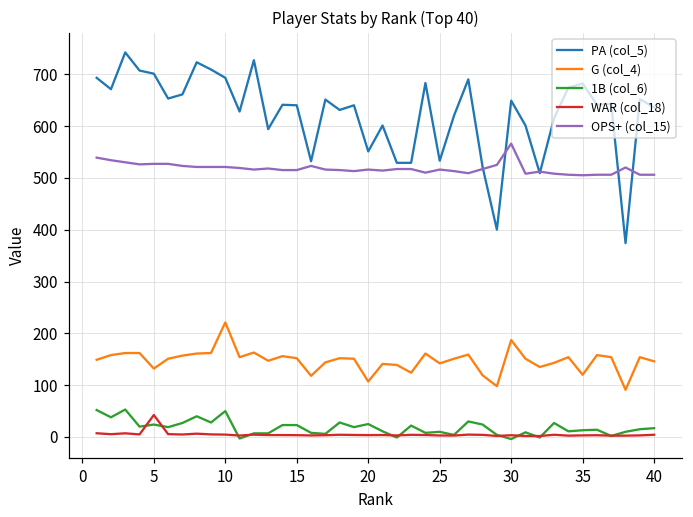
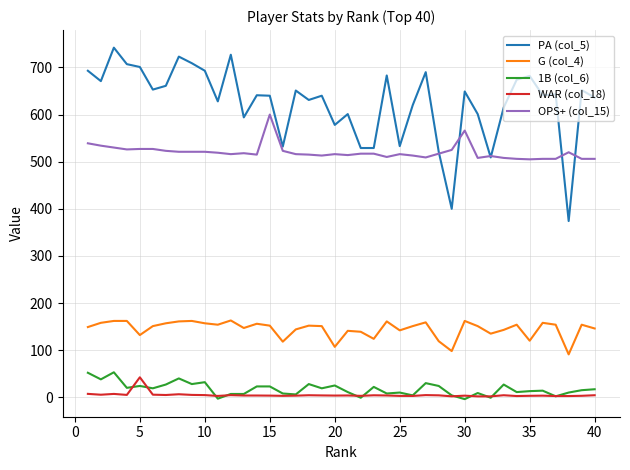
  {
    "PA (col_5)": {
      "5": 700,
      "10": 690,
      "15": 640,
-     "20": 550,
+     "20": 580,
      "25": 530,
      "30": 650
    },
    "G (col_4)": {
      "5": 130,
-     "10": 220,
+     "10": 160,
      "15": 150,
      "20": 110,
      "25": 140,
-     "30": 190,
+     "30": 160,
      "35": 120,
      "40": 150
    },
    "1B (col_6)": {
      "5": 20,
-     "10": 50,
+     "10": 30,
      "15": 20,
      "20": 30,
      "25": 10,
      "30": 0,
      "35": 10,
      "40": 20
    },
    "WAR (col_18)": {
      "5": 40,
      "10": 0,
      "15": 0,
      "20": 0,
      "25": 0,
      "30": 0,
      "35": 0,
      "40": 0
    },
    "OPS+ (col_15)": {
      "5": 530,
      "10": 520,
-     "15": 520,
+     "15": 600,
      "20": 520,
      "25": 520,
      "30": 570,
      "35": 510,
      "40": 510
    }
  }
